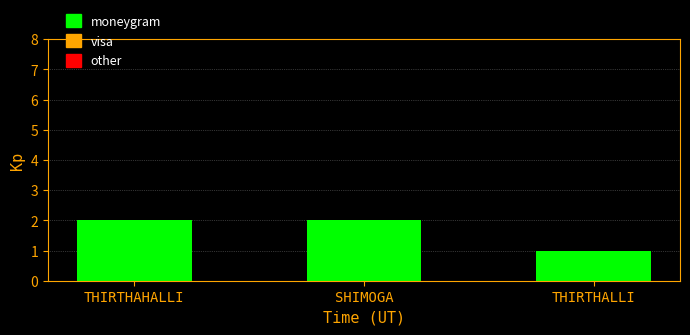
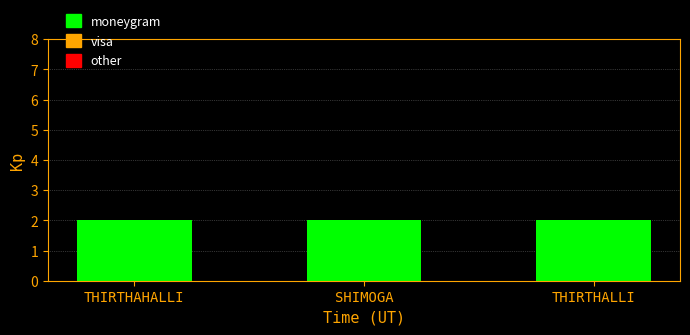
  {
    "THIRTHAHALLI": 2,
    "SHIMOGA": 2,
-   "THIRTHALLI": 1
+   "THIRTHALLI": 2
  }
